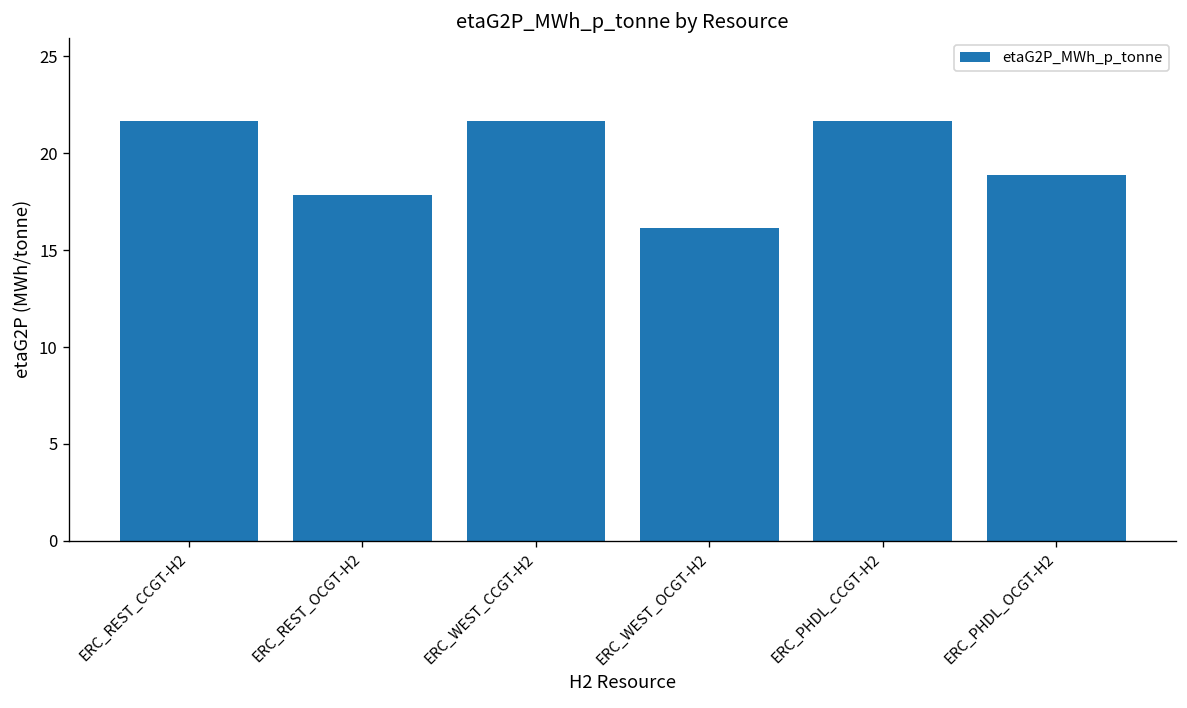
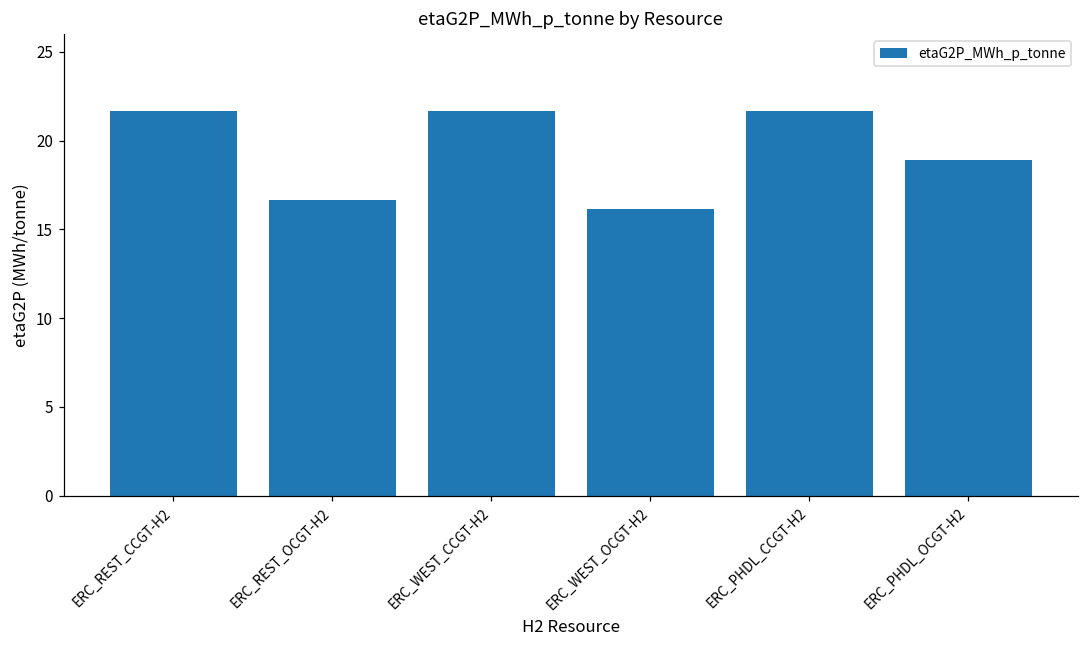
  {
    "ERC_REST_CCGT-H2": 21.6,
-   "ERC_REST_OCGT-H2": 17.9,
+   "ERC_REST_OCGT-H2": 16.6,
    "ERC_WEST_CCGT-H2": 21.6,
    "ERC_WEST_OCGT-H2": 16.2,
    "ERC_PHDL_CCGT-H2": 21.6,
    "ERC_PHDL_OCGT-H2": 18.9
  }
